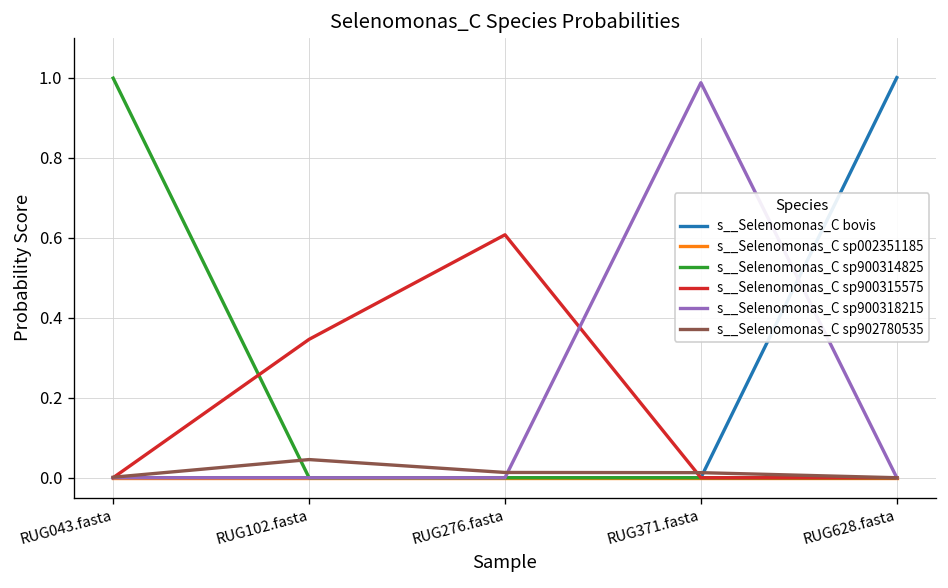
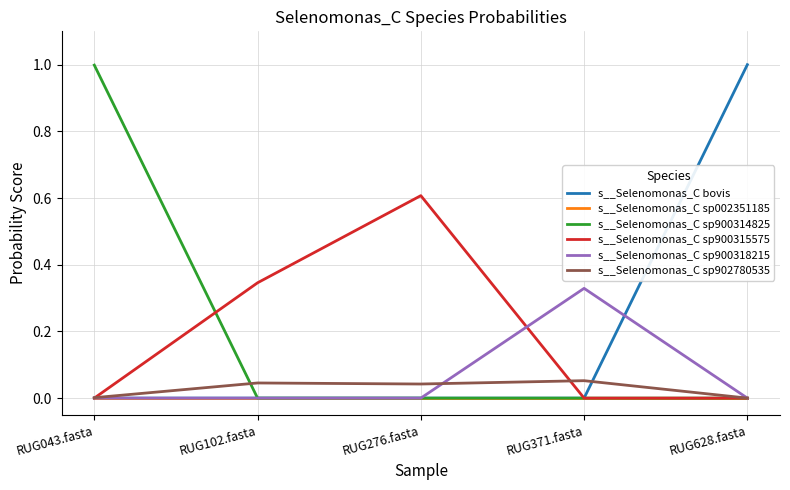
  {
    "s__Selenomonas_C bovis": {
      "RUG628.fasta": 1.00
    },
    "s__Selenomonas_C sp900314825": {
      "RUG043.fasta": 1.00
    },
    "s__Selenomonas_C sp900315575": {
      "RUG102.fasta": 0.35,
      "RUG276.fasta": 0.61
    },
    "s__Selenomonas_C sp900318215": {
-     "RUG371.fasta": 0.99
+     "RUG371.fasta": 0.33
    },
    "s__Selenomonas_C sp902780535": {
      "RUG102.fasta": 0.05,
-     "RUG276.fasta": 0.01,
-     "RUG371.fasta": 0.01
+     "RUG276.fasta": 0.04,
+     "RUG371.fasta": 0.05
    }
  }
